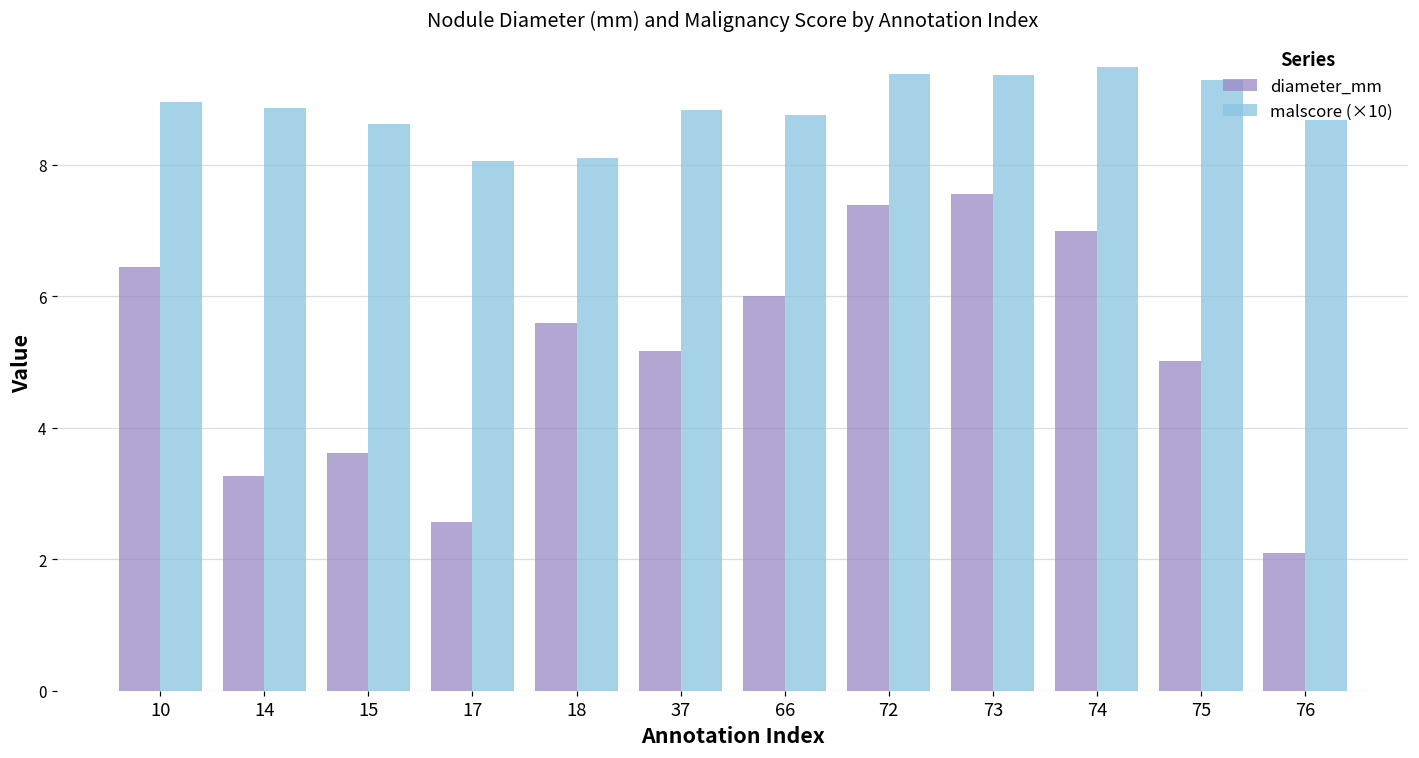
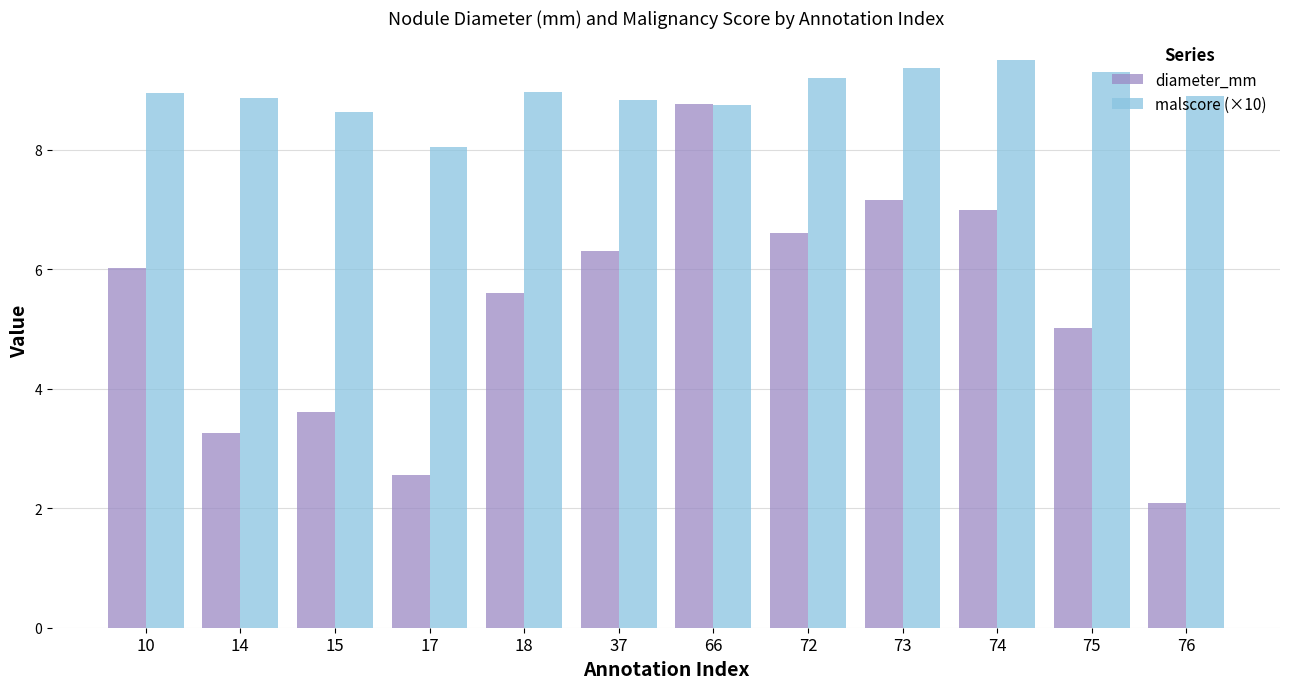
  {
    "diameter_mm": {
-     "10": 6.4,
+     "10": 6.0,
      "14": 3.3,
      "15": 3.6,
      "17": 2.6,
      "18": 5.6,
-     "37": 5.2,
-     "66": 6.0,
-     "72": 7.4,
-     "73": 7.6,
+     "37": 6.3,
+     "66": 8.8,
+     "72": 6.6,
+     "73": 7.2,
      "74": 7.0,
      "75": 5.0,
      "76": 2.1
    },
    "malscore (×10)": {
      "10": 9.0,
      "14": 8.9,
      "15": 8.6,
      "17": 8.1,
-     "18": 8.1,
+     "18": 9.0,
      "37": 8.8,
      "66": 8.8,
-     "72": 9.4,
+     "72": 9.2,
      "73": 9.4,
      "74": 9.5,
      "75": 9.3,
-     "76": 8.7
+     "76": 8.9
    }
  }
